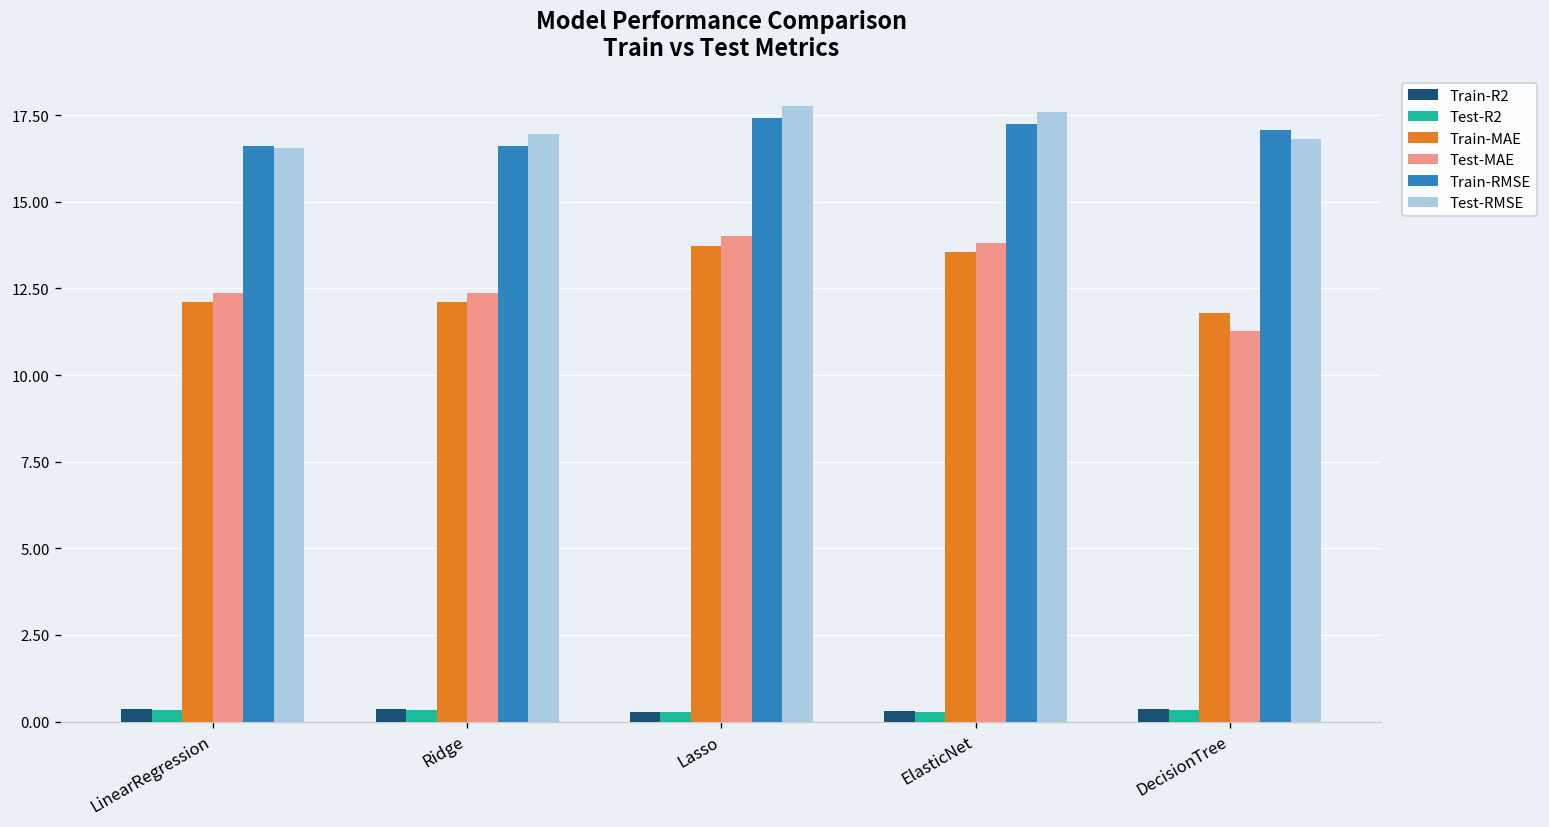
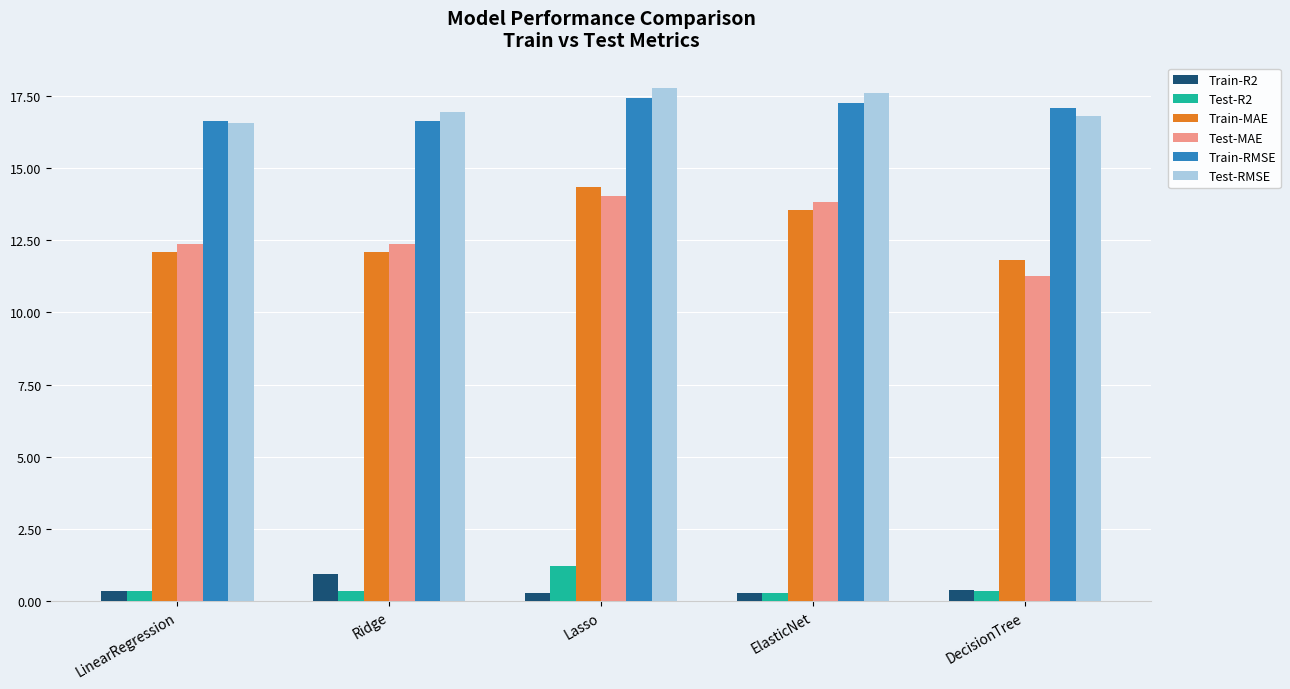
  {
    "Train-R2": {
      "LinearRegression": 0.3,
-     "Ridge": 0.3,
+     "Ridge": 0.9,
      "Lasso": 0.3,
      "ElasticNet": 0.3,
      "DecisionTree": 0.4
    },
    "Test-R2": {
      "LinearRegression": 0.3,
      "Ridge": 0.3,
-     "Lasso": 0.3,
+     "Lasso": 1.2,
      "ElasticNet": 0.3,
      "DecisionTree": 0.3
    },
    "Train-MAE": {
      "LinearRegression": 12.1,
      "Ridge": 12.1,
-     "Lasso": 13.7,
+     "Lasso": 14.3,
      "ElasticNet": 13.5,
      "DecisionTree": 11.8
    },
    "Test-MAE": {
      "LinearRegression": 12.4,
      "Ridge": 12.4,
      "Lasso": 14.0,
      "ElasticNet": 13.8,
      "DecisionTree": 11.3
    },
    "Train-RMSE": {
      "LinearRegression": 16.6,
      "Ridge": 16.6,
      "Lasso": 17.4,
      "ElasticNet": 17.3,
      "DecisionTree": 17.1
    },
    "Test-RMSE": {
      "LinearRegression": 16.5,
      "Ridge": 16.9,
      "Lasso": 17.8,
      "ElasticNet": 17.6,
      "DecisionTree": 16.8
    }
  }
